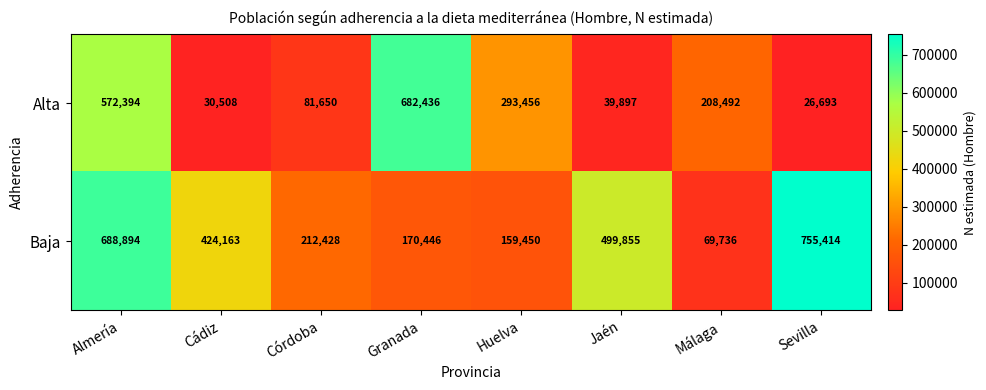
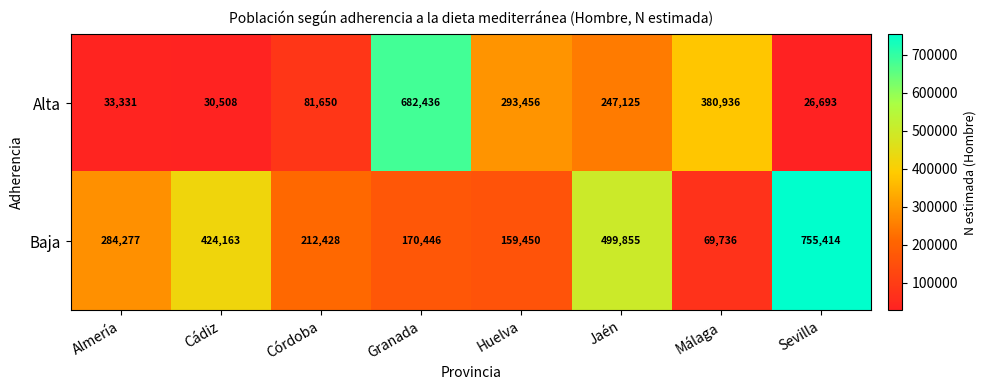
  {
    "Alta": {
-     "Almería": "572,394",
+     "Almería": "33,331",
      "Cádiz": "30,508",
      "Córdoba": "81,650",
      "Granada": "682,436",
      "Huelva": "293,456",
-     "Jaén": "39,897",
-     "Málaga": "208,492",
+     "Jaén": "247,125",
+     "Málaga": "380,936",
      "Sevilla": "26,693"
    },
    "Baja": {
-     "Almería": "688,894",
+     "Almería": "284,277",
      "Cádiz": "424,163",
      "Córdoba": "212,428",
      "Granada": "170,446",
      "Huelva": "159,450",
      "Jaén": "499,855",
      "Málaga": "69,736",
      "Sevilla": "755,414"
    }
  }
